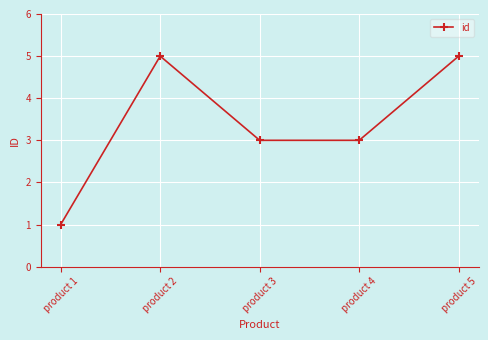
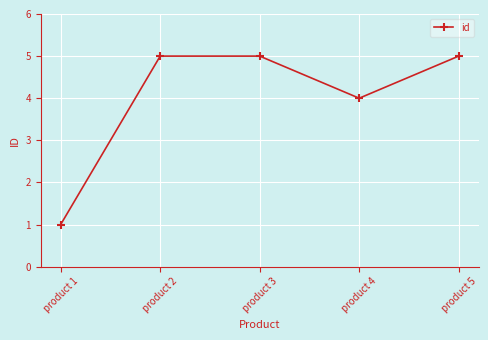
  {
    "product 1": 1,
    "product 2": 5,
-   "product 3": 3,
-   "product 4": 3,
+   "product 3": 5,
+   "product 4": 4,
    "product 5": 5
  }
